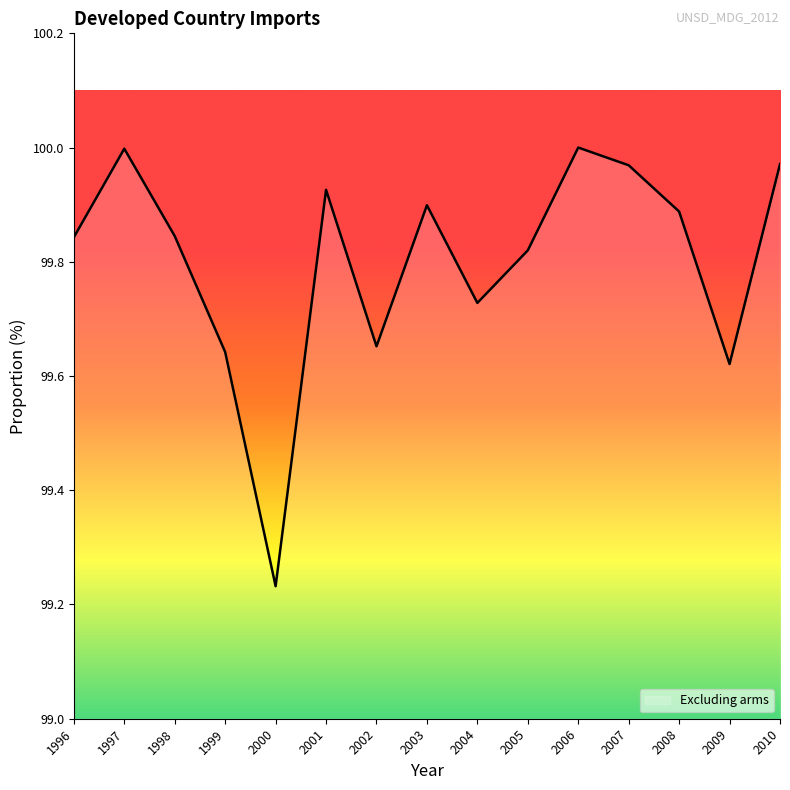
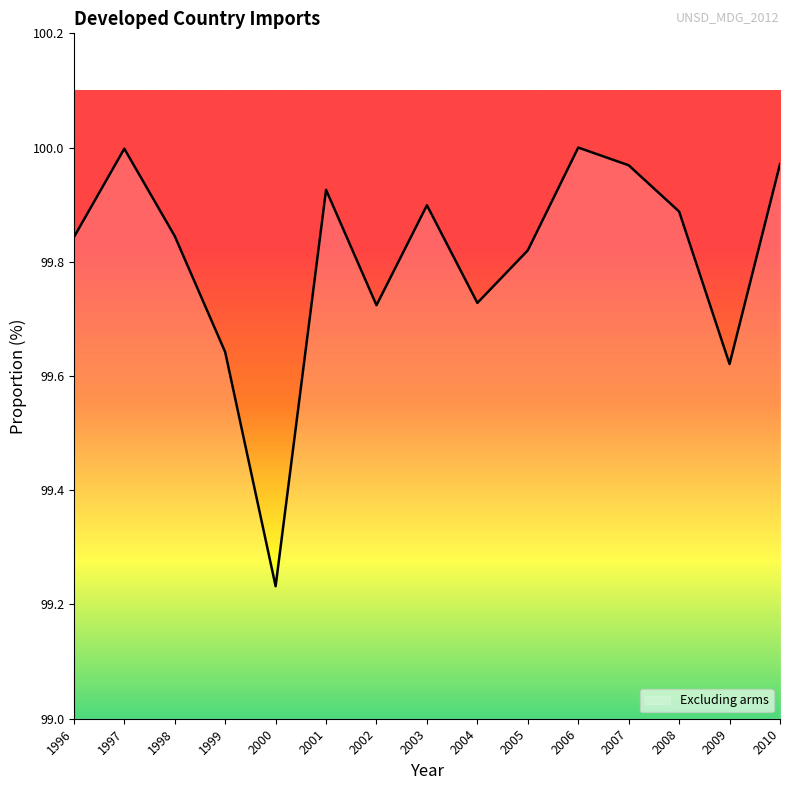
  {
    "1996": 99.84,
    "1997": 100.00,
    "1998": 99.85,
    "1999": 99.64,
    "2000": 99.23,
    "2001": 99.93,
-   "2002": 99.65,
+   "2002": 99.72,
    "2003": 99.90,
    "2004": 99.73,
    "2005": 99.82,
    "2006": 100.00,
    "2007": 99.97,
    "2008": 99.89,
    "2009": 99.62,
    "2010": 99.97
  }
